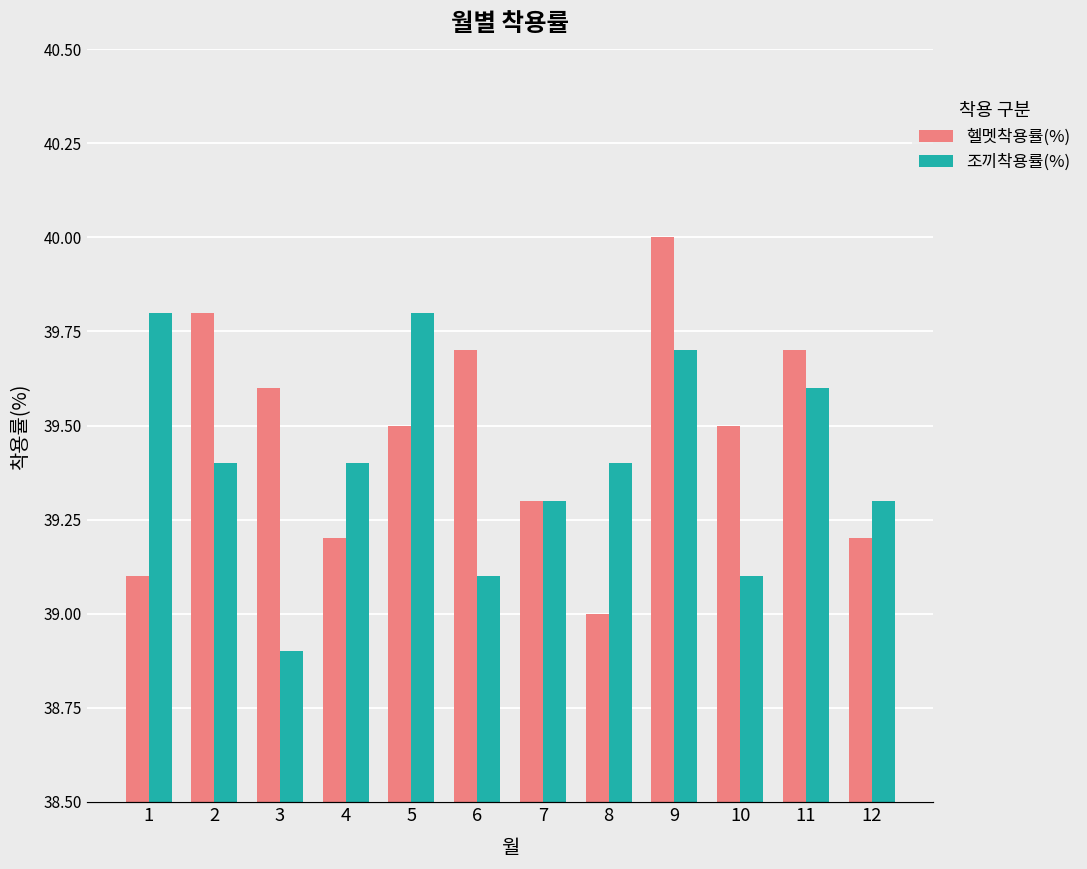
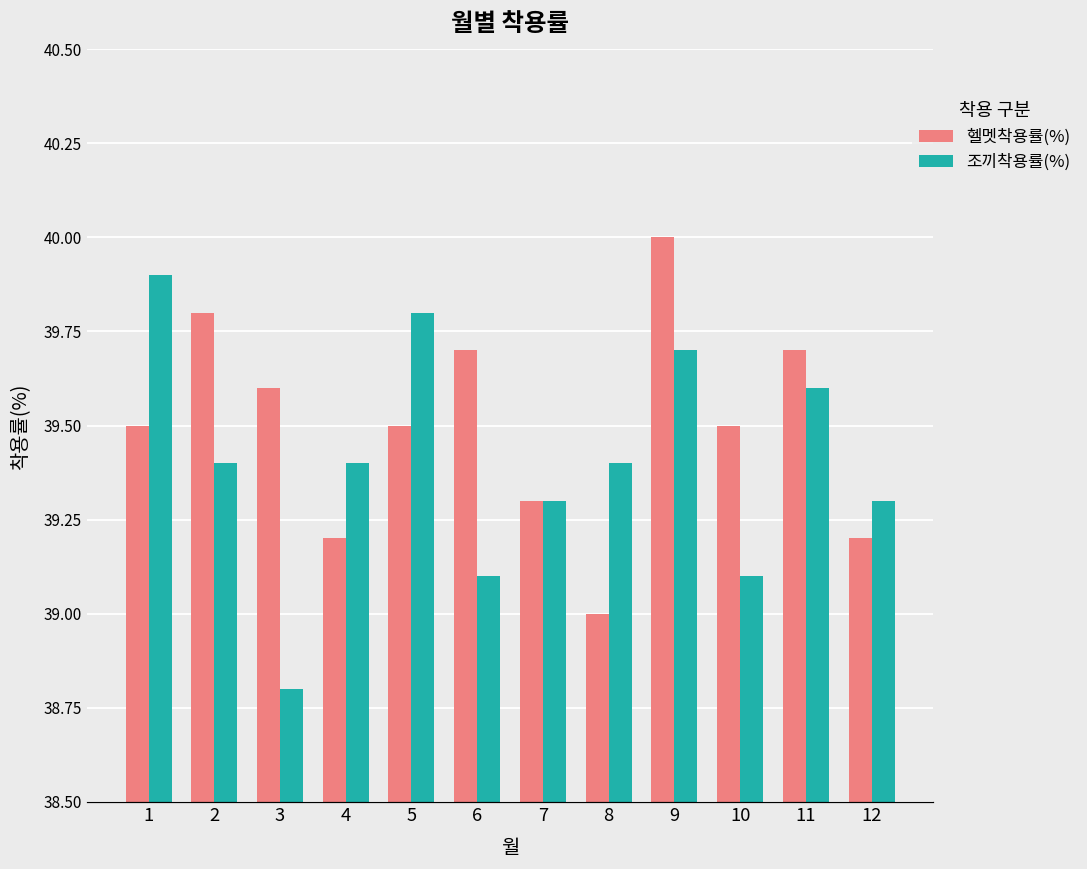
  {
    "헬멧착용률(%)": {
-     "1": 39.1,
+     "1": 39.5,
      "2": 39.8,
      "3": 39.6,
      "4": 39.2,
      "5": 39.5,
      "6": 39.7,
      "7": 39.3,
      "8": 39.0,
      "9": 40.0,
      "10": 39.5,
      "11": 39.7,
      "12": 39.2
    },
    "조끼착용률(%)": {
-     "1": 39.8,
+     "1": 39.9,
      "2": 39.4,
-     "3": 38.9,
+     "3": 38.8,
      "4": 39.4,
      "5": 39.8,
      "6": 39.1,
      "7": 39.3,
      "8": 39.4,
      "9": 39.7,
      "10": 39.1,
      "11": 39.6,
      "12": 39.3
    }
  }
